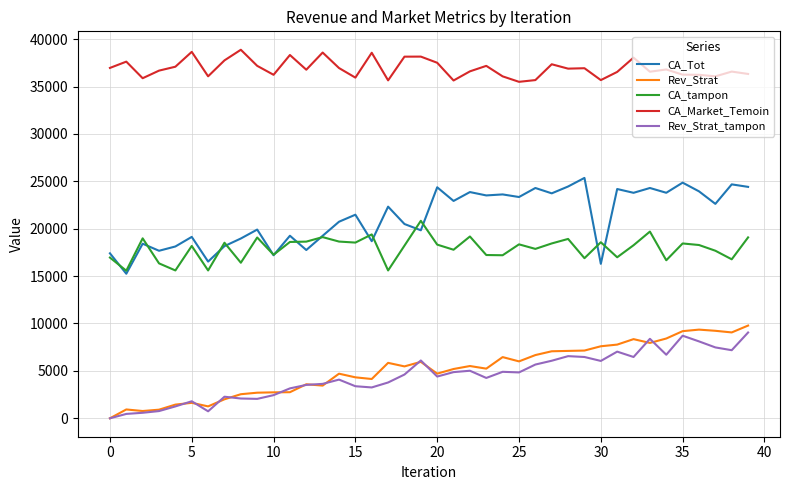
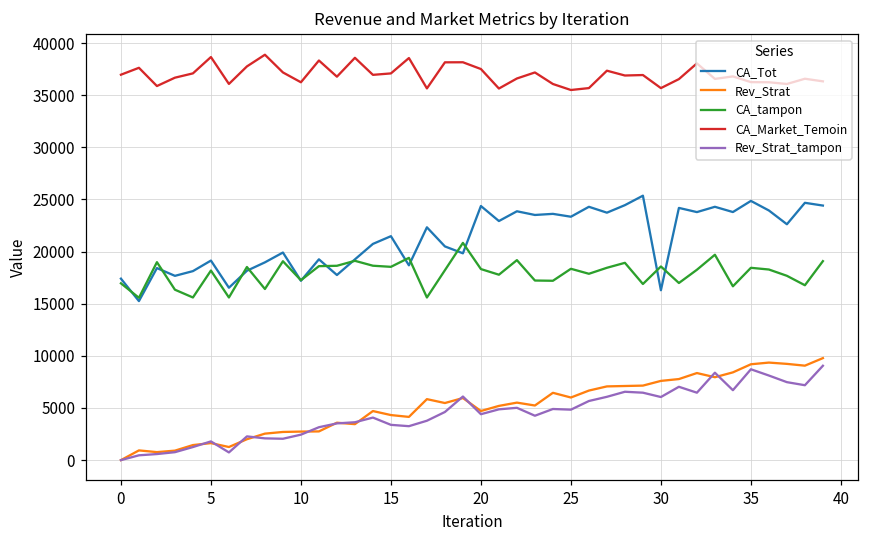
  {
    "CA_Tot": {
      "0": 17000,
      "5": 19000,
      "15": 21000,
      "20": 24000,
      "25": 23000,
      "30": 16000,
      "35": 25000
    },
    "Rev_Strat": {
      "10": 3000,
      "15": 4000,
      "20": 5000,
      "25": 6000,
      "30": 8000,
      "35": 9000
    },
    "CA_tampon": {
      "0": 17000,
      "5": 18000,
      "15": 19000,
      "20": 18000,
      "25": 18000,
      "30": 19000,
      "35": 18000
    },
    "CA_Market_Temoin": {
      "0": 37000,
      "5": 39000,
      "10": 36000,
-     "15": 36000,
+     "15": 37000,
      "20": 38000,
      "25": 35000,
      "30": 36000
    },
    "Rev_Strat_tampon": {
      "10": 2000,
      "15": 3000,
      "20": 4000,
      "25": 5000,
      "30": 6000,
      "35": 9000
    }
  }
